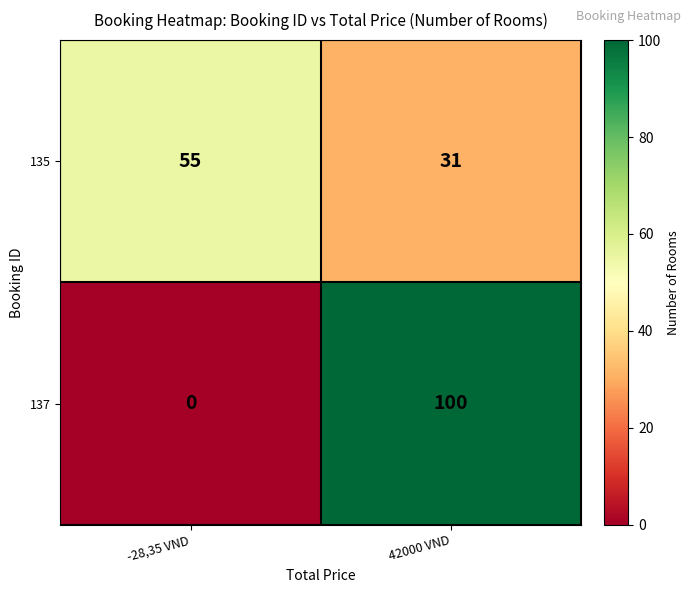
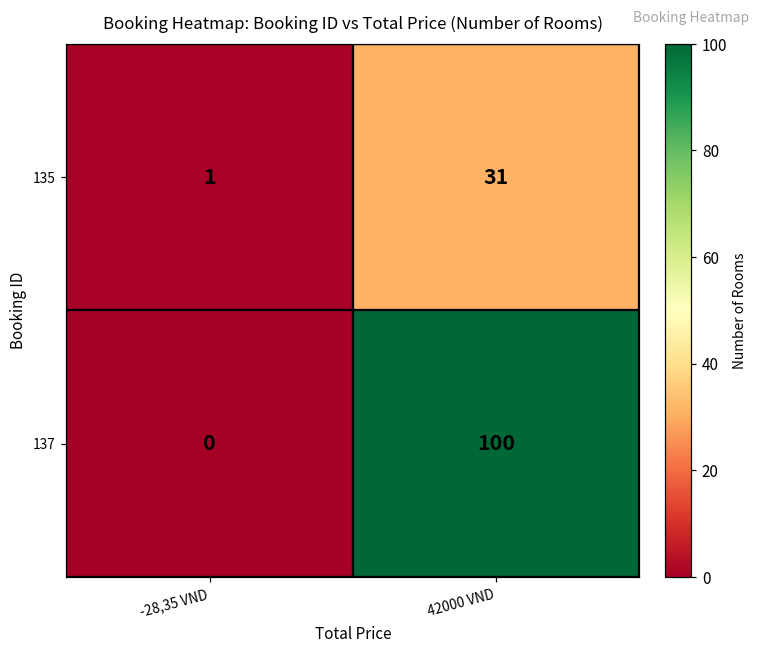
  {
    "135": {
-     "-28,35 VND": 55,
+     "-28,35 VND": 1,
      "42000 VND": 31
    },
    "137": {
      "-28,35 VND": 0,
      "42000 VND": 100
    }
  }
